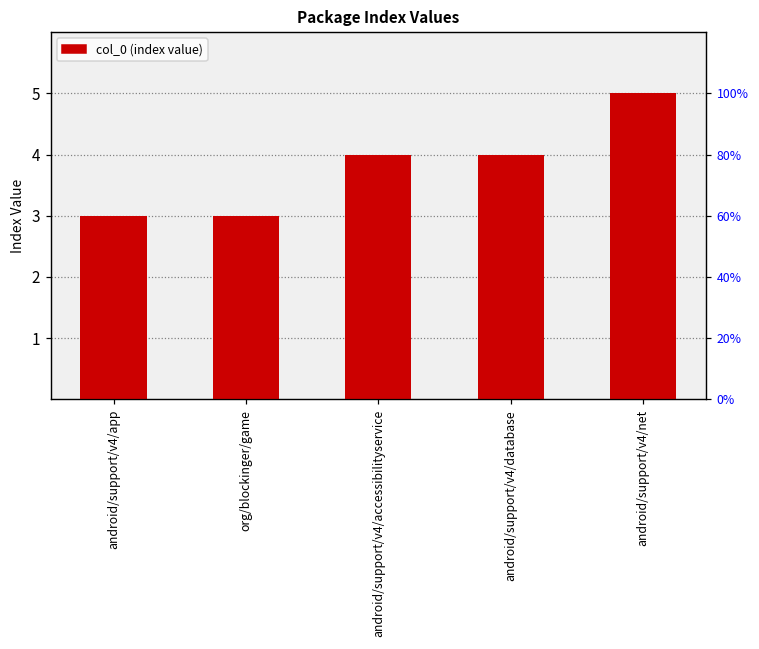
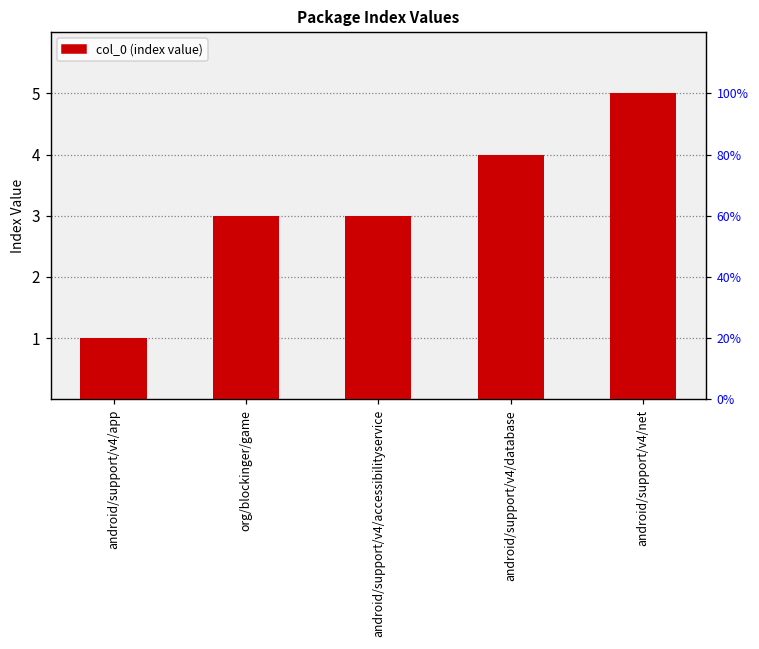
  {
-   "android/support/v4/app": 3,
+   "android/support/v4/app": 1,
    "org/blockinger/game": 3,
-   "android/support/v4/accessibilityservice": 4,
+   "android/support/v4/accessibilityservice": 3,
    "android/support/v4/database": 4,
    "android/support/v4/net": 5
  }
